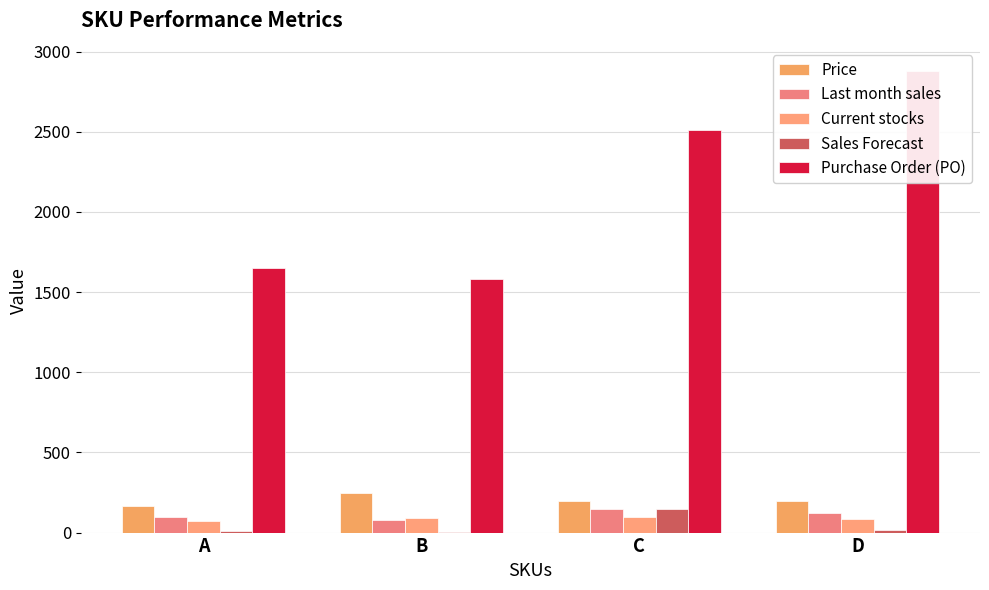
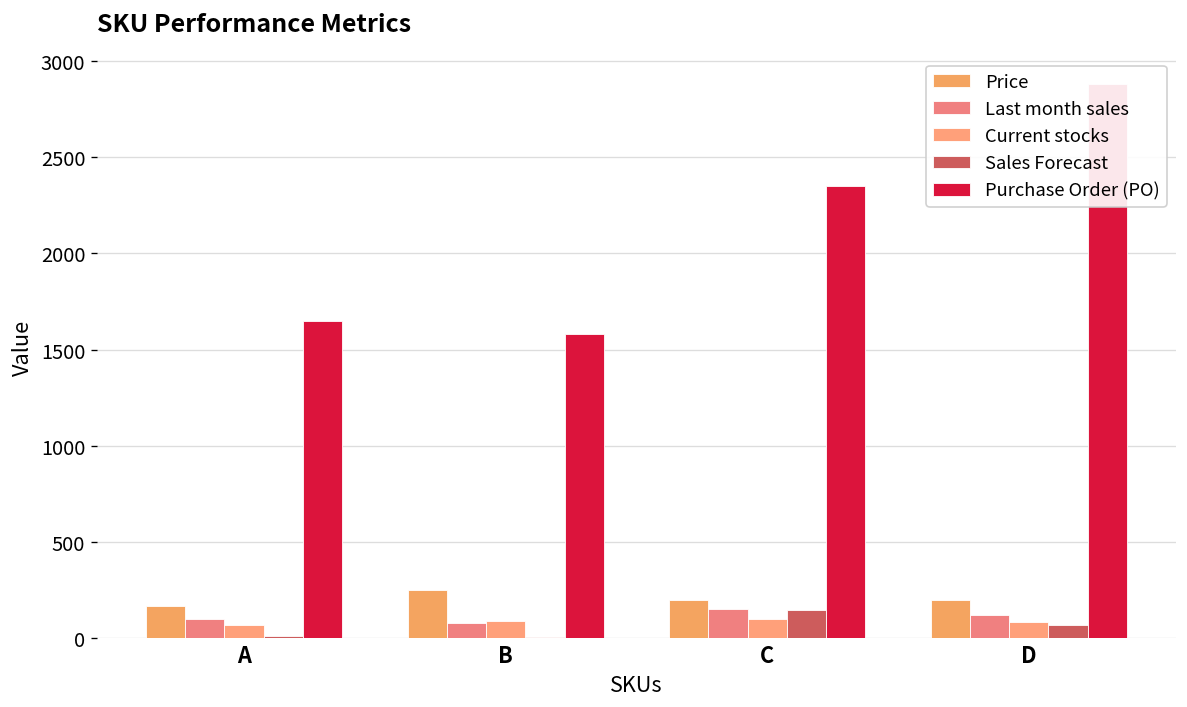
  {
    "Sales Forecast": {
      "C": 150,
-     "D": 10
+     "D": 70
    },
    "Purchase Order (PO)": {
      "A": 1650,
      "B": 1580,
-     "C": 2510
+     "C": 2350
    }
  }
